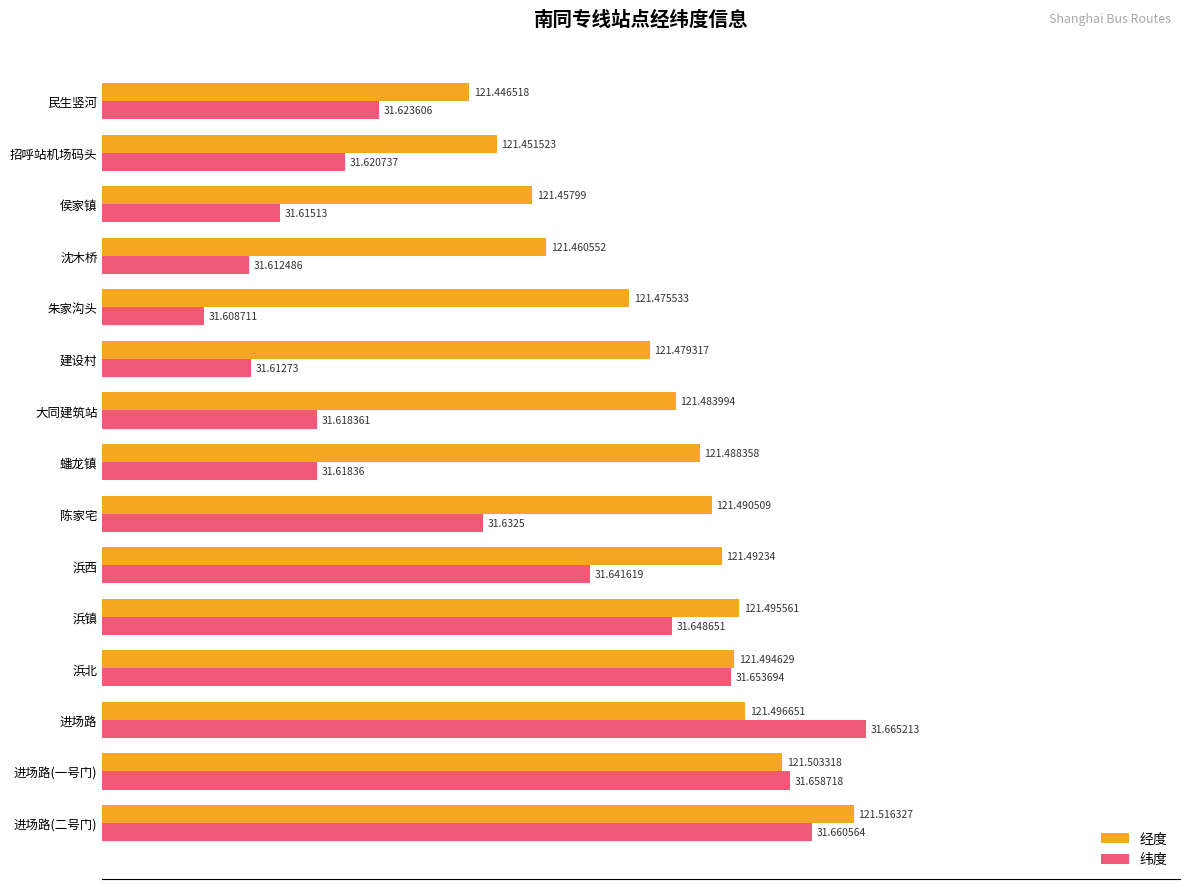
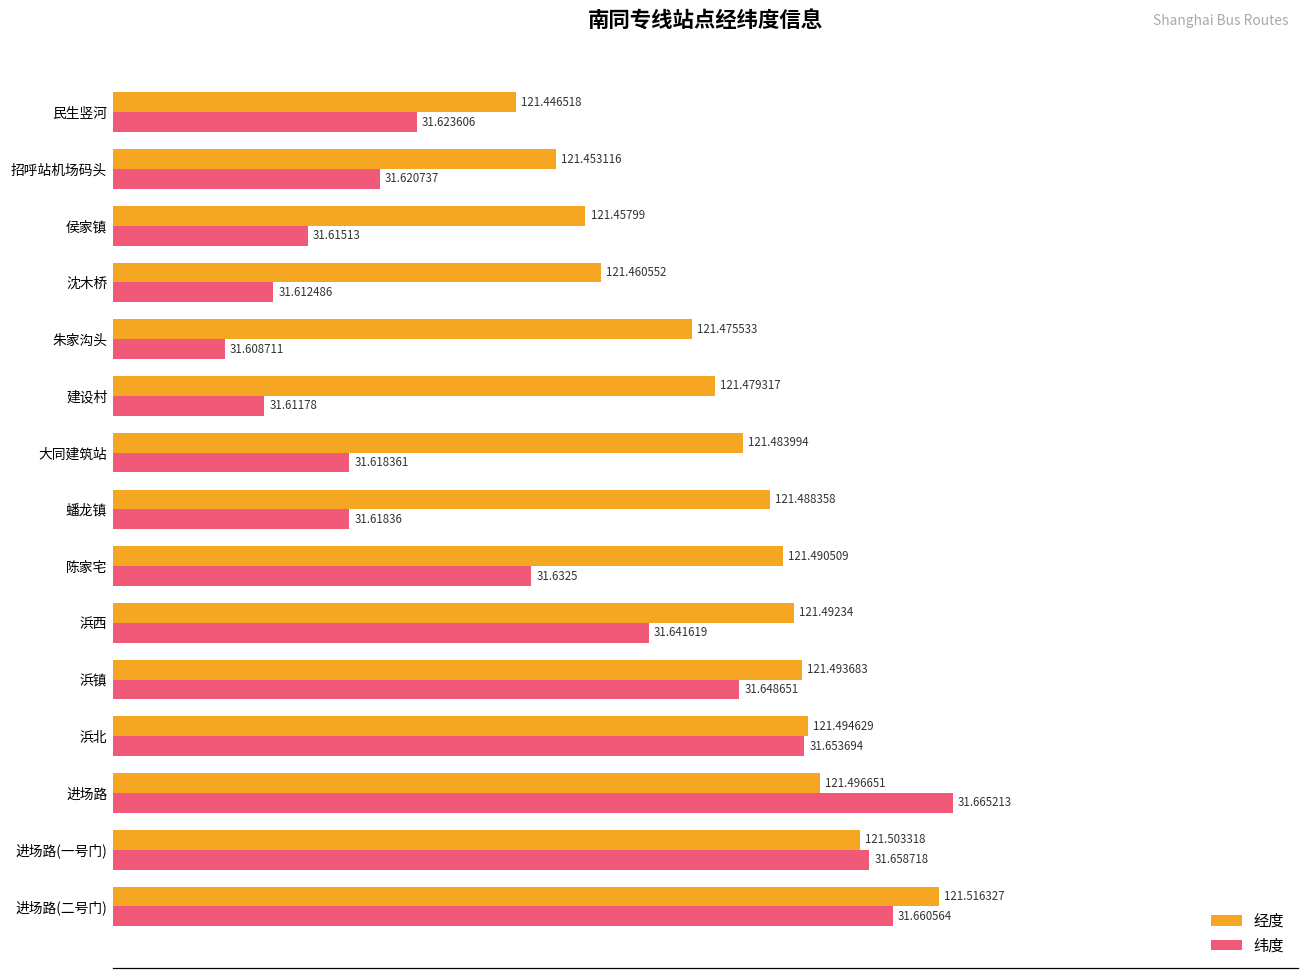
  {
    "经度": {
-     "招呼站机场码头": 121.451523,
-     "浜镇": 121.495561
+     "招呼站机场码头": 121.453116,
+     "浜镇": 121.493683
    },
    "纬度": {
-     "建设村": 31.61273
+     "建设村": 31.61178
    }
  }
